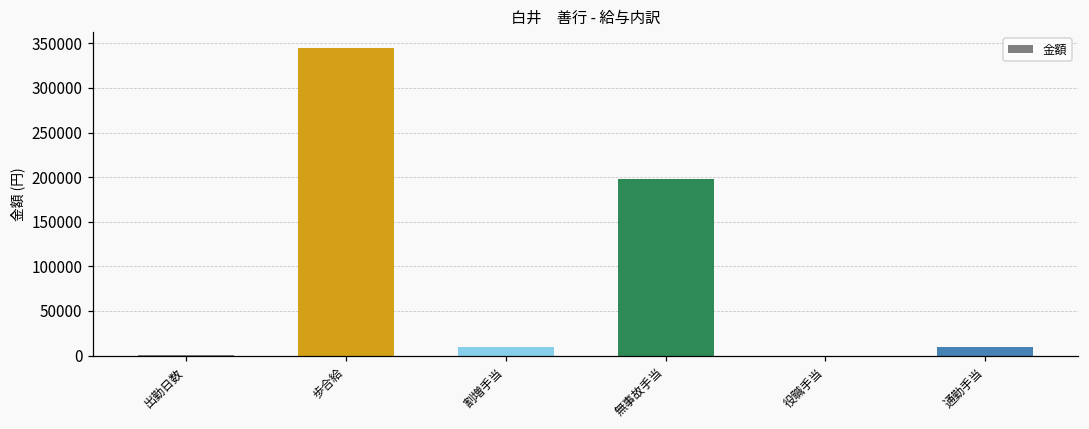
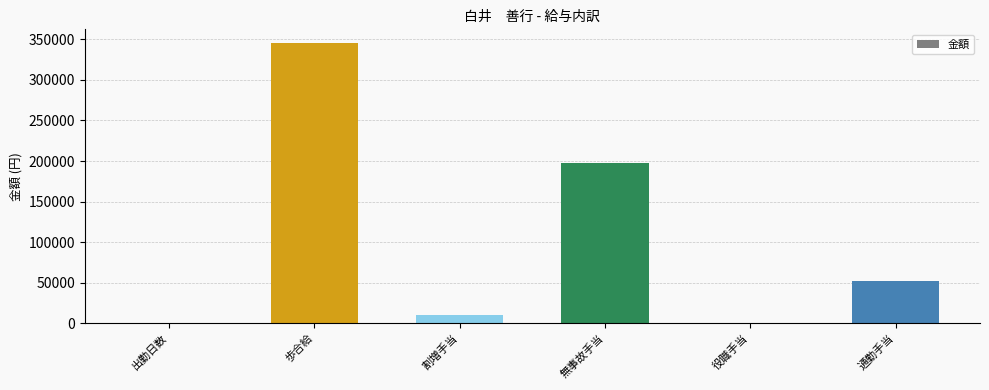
  {
    "歩合給": 350000,
    "割増手当": 10000,
    "無事故手当": 200000,
    "役職手当": 0,
-   "通勤手当": 10000
+   "通勤手当": 50000
  }
